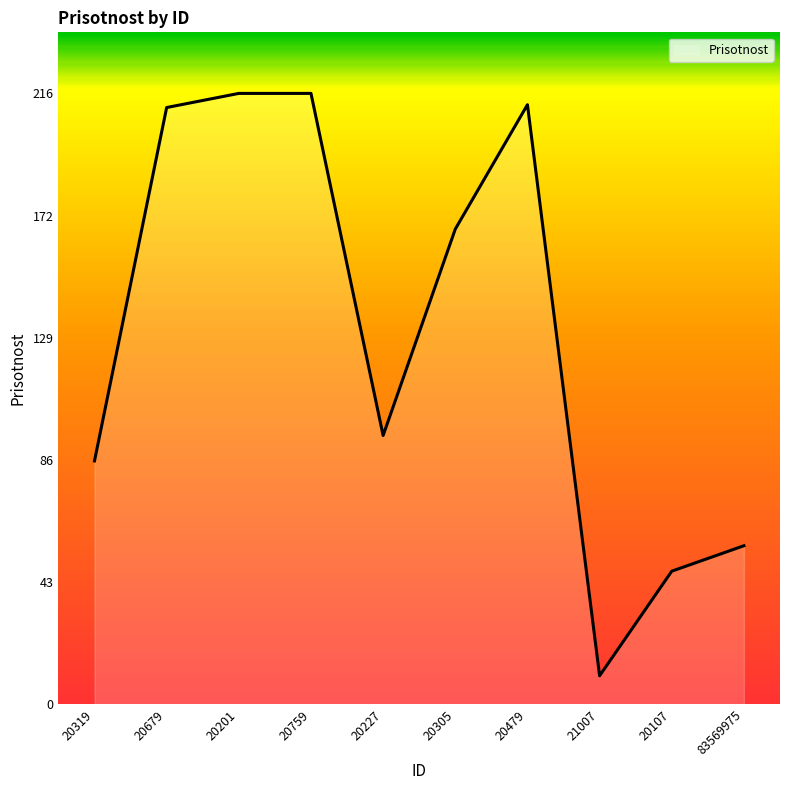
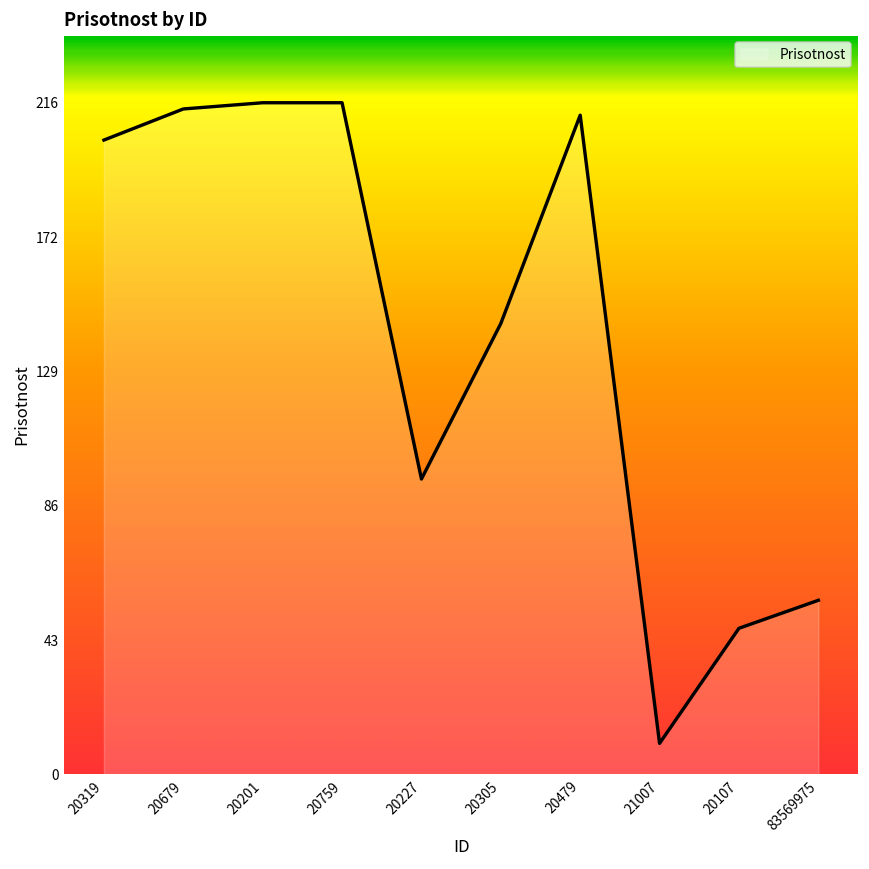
  {
-   "20319": 86,
-   "20679": 211,
+   "20319": 204,
+   "20679": 214,
    "20201": 216,
    "20759": 216,
    "20227": 95,
-   "20305": 168,
+   "20305": 145,
    "20479": 212,
    "21007": 10,
    "20107": 47,
    "83569975": 56
  }
